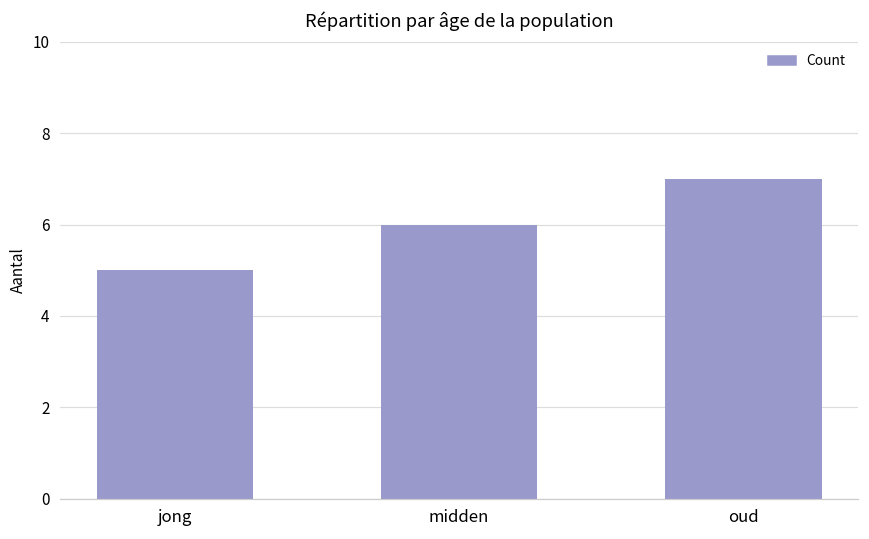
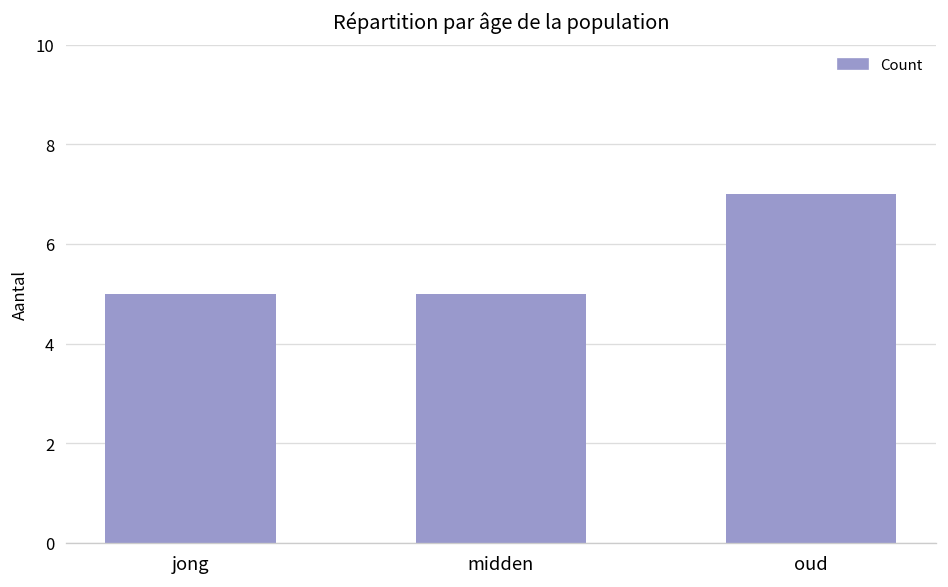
  {
    "jong": 5,
-   "midden": 6,
+   "midden": 5,
    "oud": 7
  }
